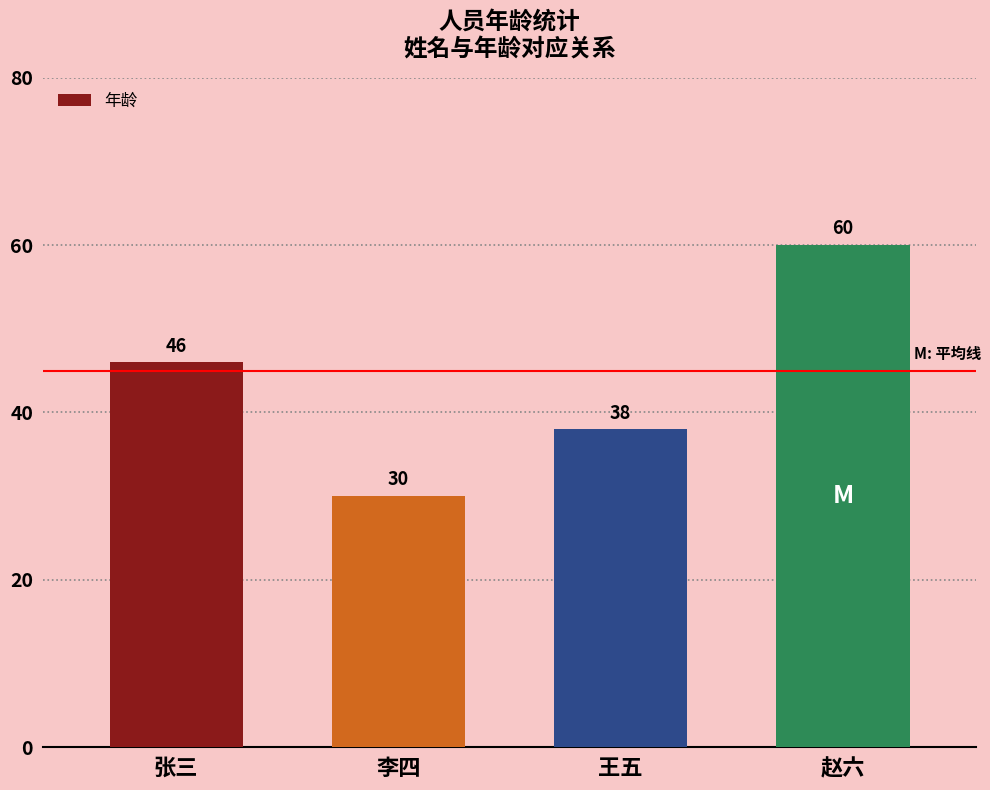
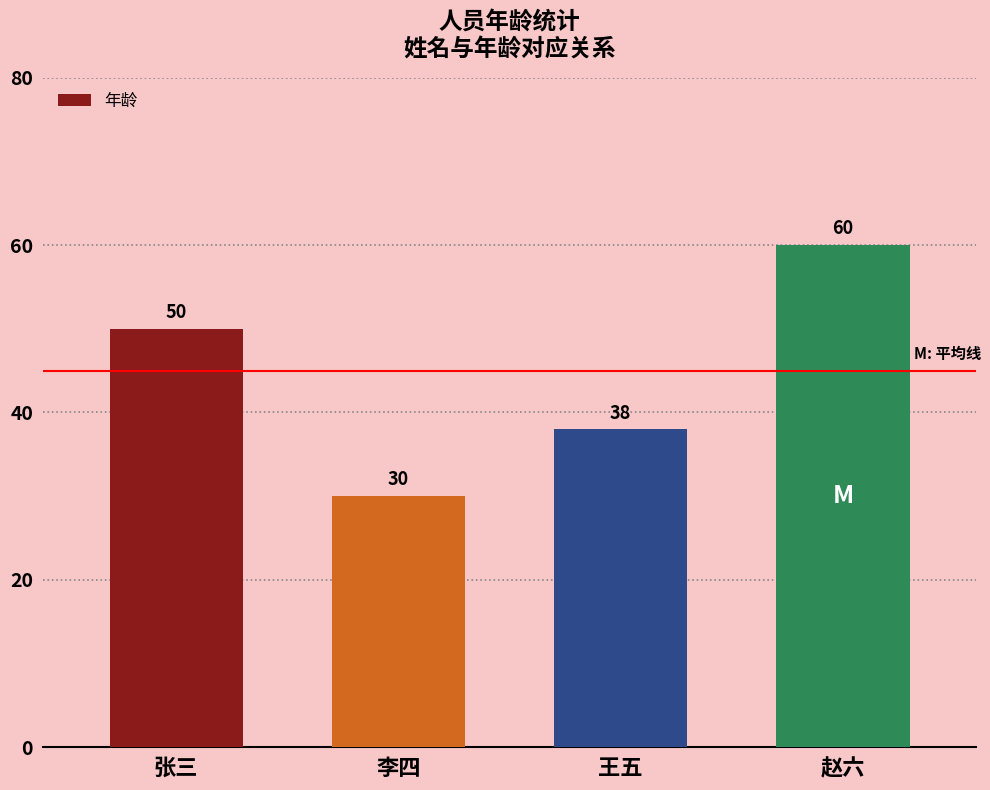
  {
-   "张三": 46,
+   "张三": 50,
    "李四": 30,
    "王五": 38,
    "赵六": 60
  }
